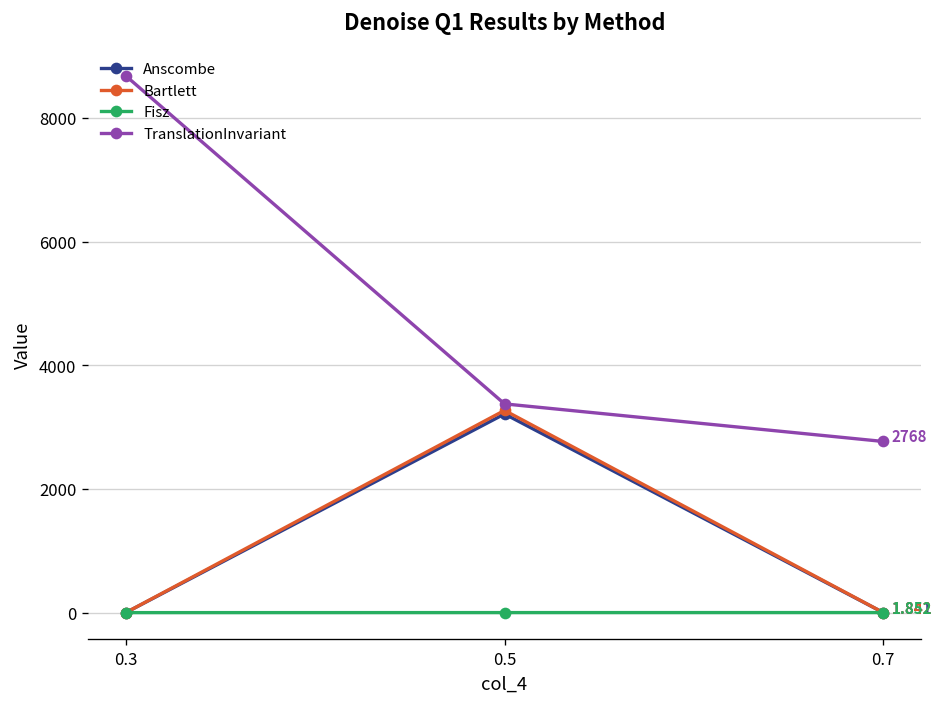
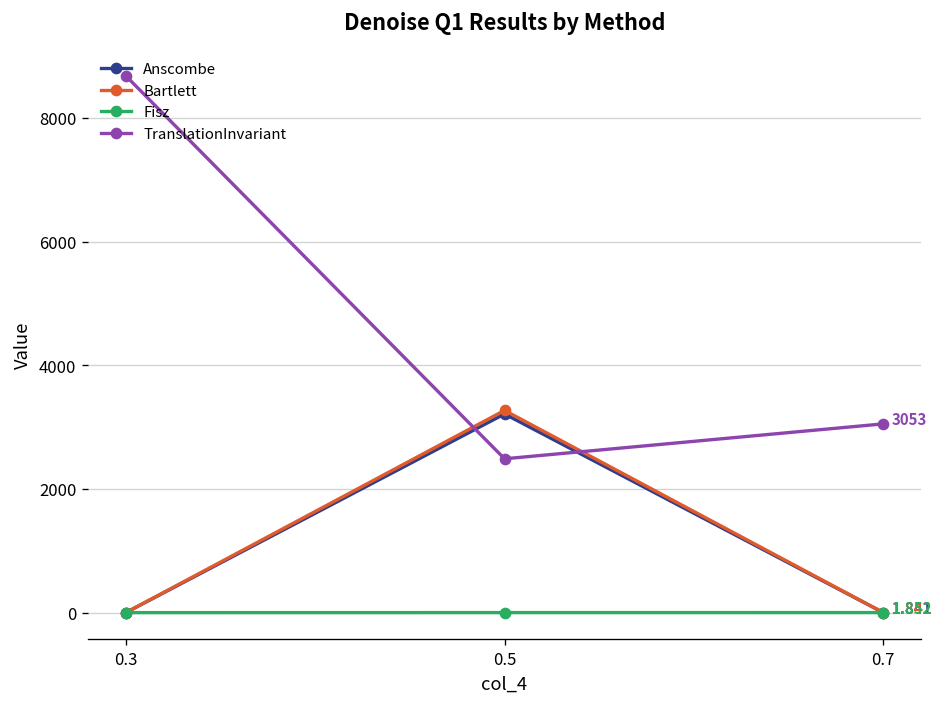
  {
    "Anscombe": {
      "0.5": 3200
    },
    "Bartlett": {
      "0.5": 3300
    },
    "Fisz": {
      "0.5": 0
    },
    "TranslationInvariant": {
-     "0.5": 3400,
-     "0.7": 2768
+     "0.5": 2500,
+     "0.7": 3053
    }
  }
